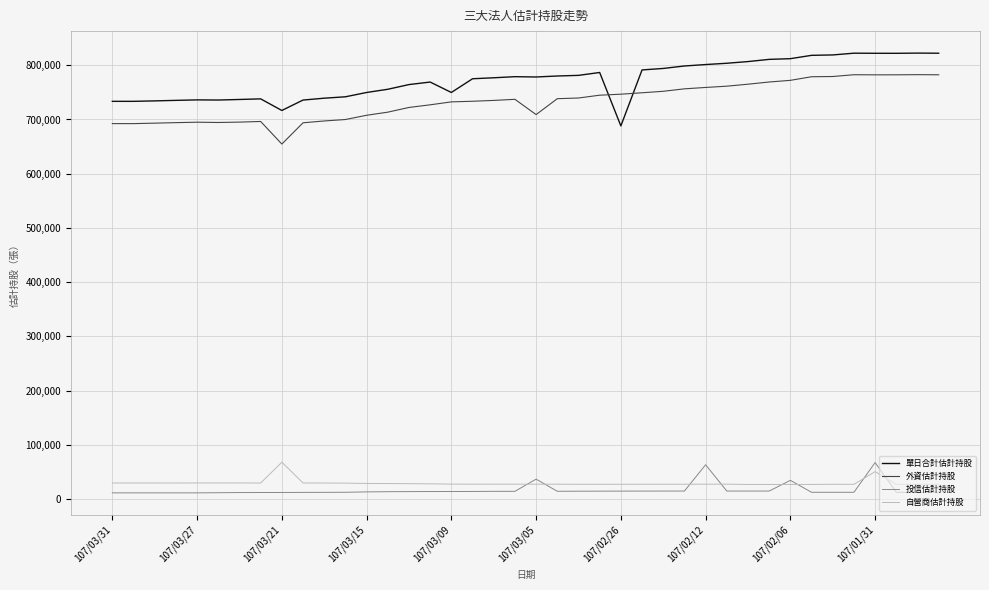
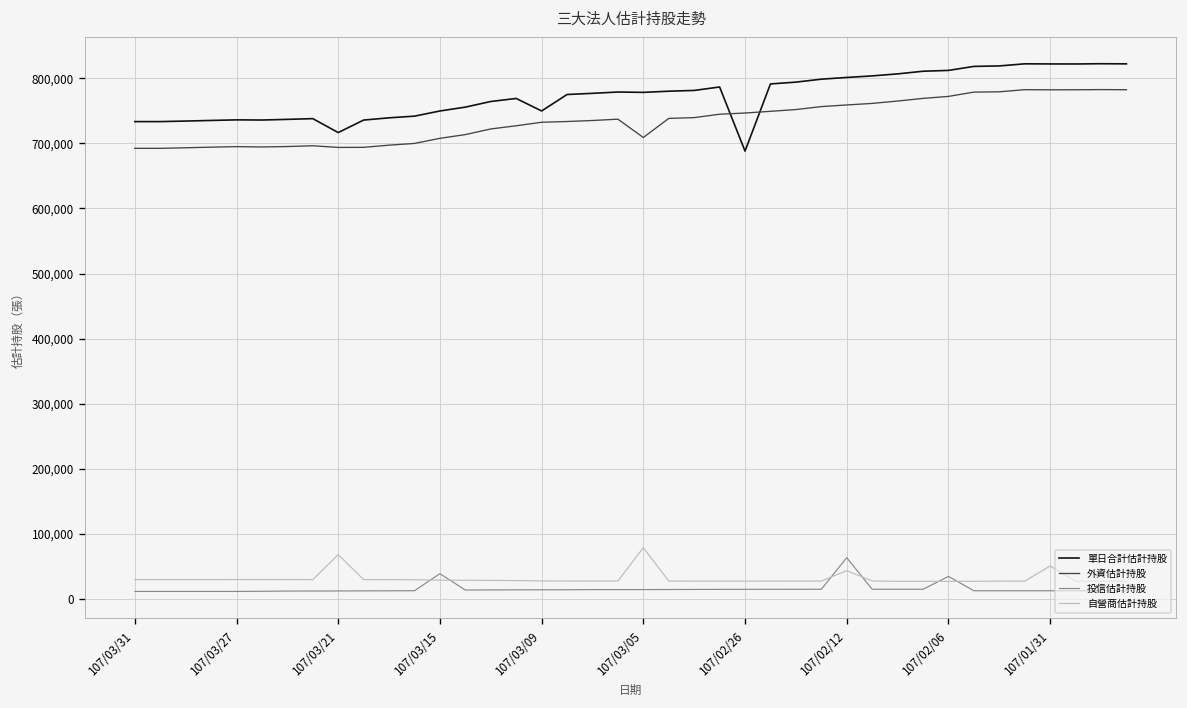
  {
    "單日合計估計持股": {
      "107/03/31": "730,000",
      "107/03/27": "740,000",
      "107/03/21": "720,000",
      "107/03/15": "750,000",
      "107/03/09": "750,000",
      "107/03/05": "780,000",
      "107/02/26": "690,000",
      "107/02/12": "800,000",
      "107/02/06": "810,000",
      "107/01/31": "820,000"
    },
    "外資估計持股": {
      "107/03/31": "690,000",
      "107/03/27": "700,000",
-     "107/03/21": "650,000",
+     "107/03/21": "690,000",
      "107/03/15": "710,000",
      "107/03/09": "730,000",
      "107/03/05": "710,000",
      "107/02/26": "750,000",
      "107/02/12": "760,000",
      "107/02/06": "770,000",
      "107/01/31": "780,000"
    },
    "投信估計持股": {
      "107/03/31": "10,000",
      "107/03/27": "10,000",
      "107/03/21": "10,000",
-     "107/03/15": "10,000",
+     "107/03/15": "40,000",
      "107/03/09": "10,000",
-     "107/03/05": "40,000",
+     "107/03/05": "10,000",
      "107/02/26": "10,000",
      "107/02/12": "60,000",
      "107/02/06": "30,000",
-     "107/01/31": "70,000"
+     "107/01/31": "10,000"
    },
    "自營商估計持股": {
      "107/03/31": "30,000",
      "107/03/27": "30,000",
      "107/03/21": "70,000",
      "107/03/15": "30,000",
      "107/03/09": "30,000",
-     "107/03/05": "30,000",
+     "107/03/05": "80,000",
      "107/02/26": "30,000",
-     "107/02/12": "30,000",
+     "107/02/12": "40,000",
      "107/02/06": "30,000",
      "107/01/31": "50,000"
    }
  }
